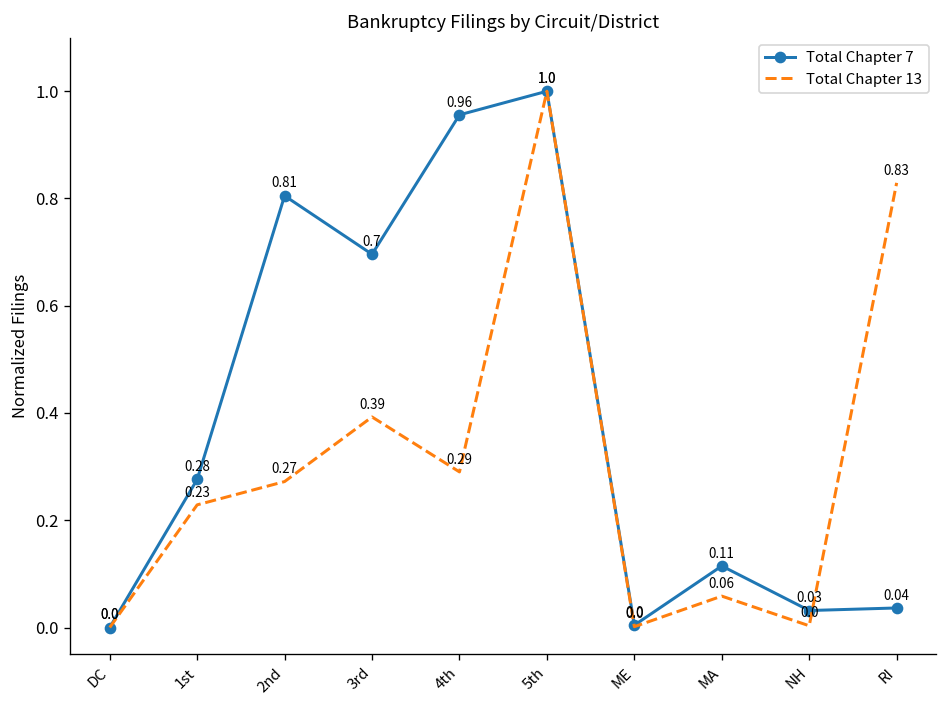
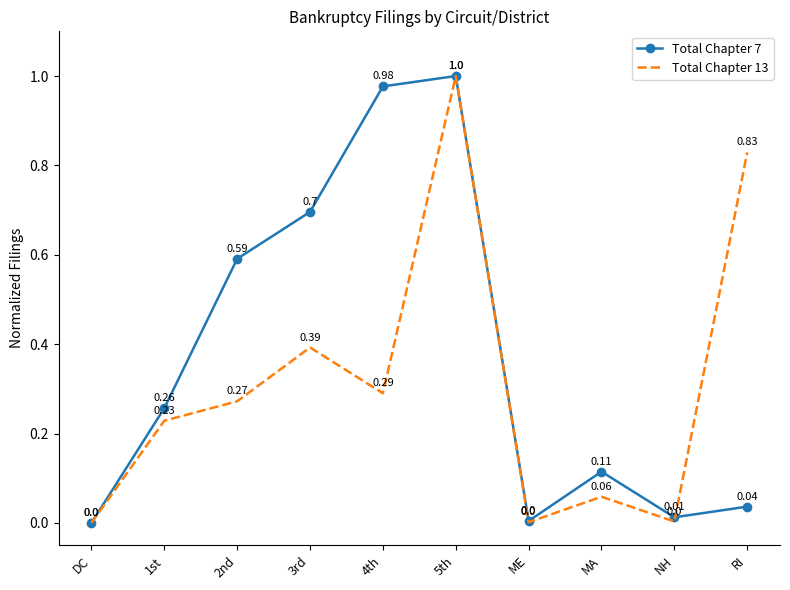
  {
    "Total Chapter 7": {
-     "1st": 0.28,
-     "2nd": 0.81,
+     "1st": 0.26,
+     "2nd": 0.59,
      "3rd": 0.7,
-     "4th": 0.96,
+     "4th": 0.98,
      "MA": 0.11,
-     "NH": 0.03,
+     "NH": 0.01,
      "RI": 0.04
    },
    "Total Chapter 13": {
      "1st": 0.23,
      "2nd": 0.27,
      "3rd": 0.39,
      "4th": 0.29,
      "MA": 0.06,
      "RI": 0.83
    }
  }
